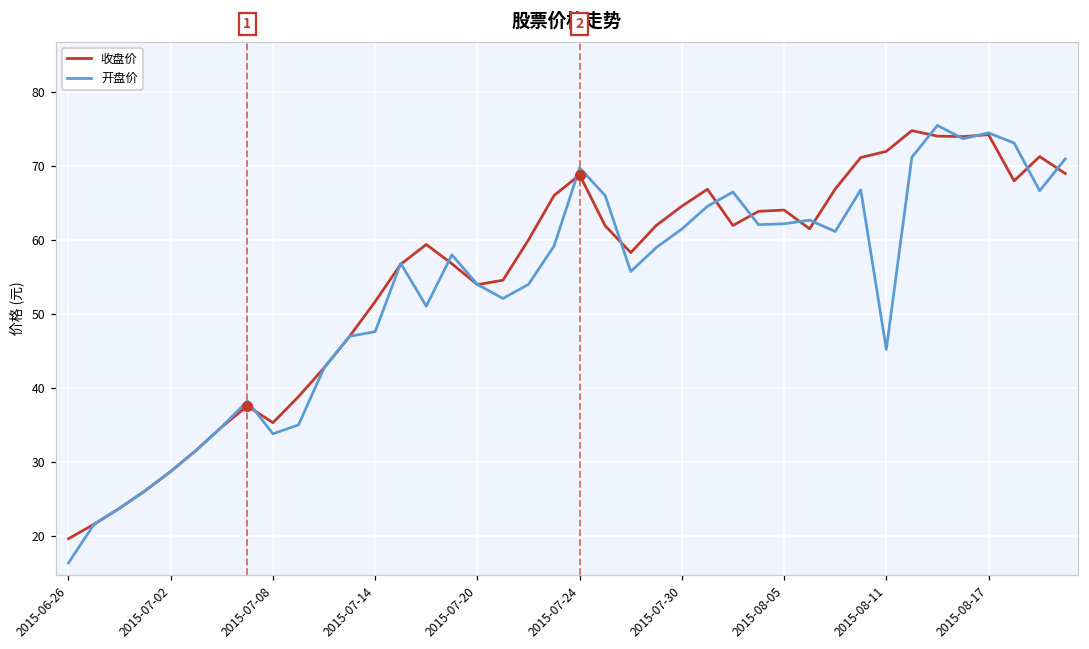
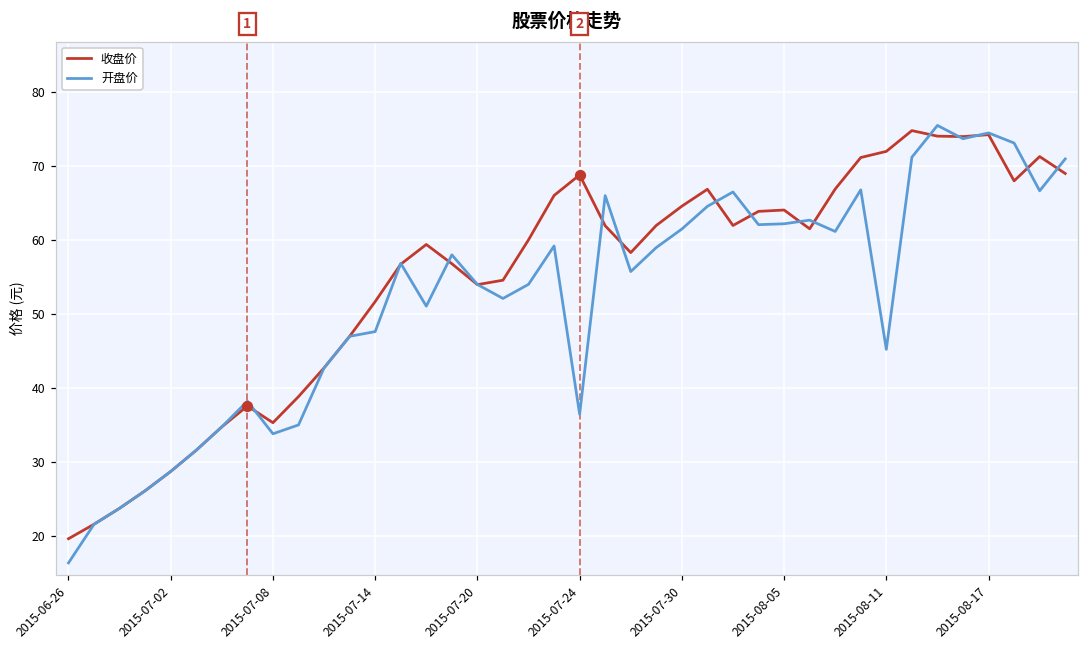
  {
    "开盘价": {
      "2015-06-26": 16,
      "2015-07-08": 34,
      "2015-07-14": 48,
-     "2015-07-24": 70,
+     "2015-07-24": 36,
      "2015-07-30": 61,
      "2015-08-05": 62,
      "2015-08-11": 45
    }
  }
